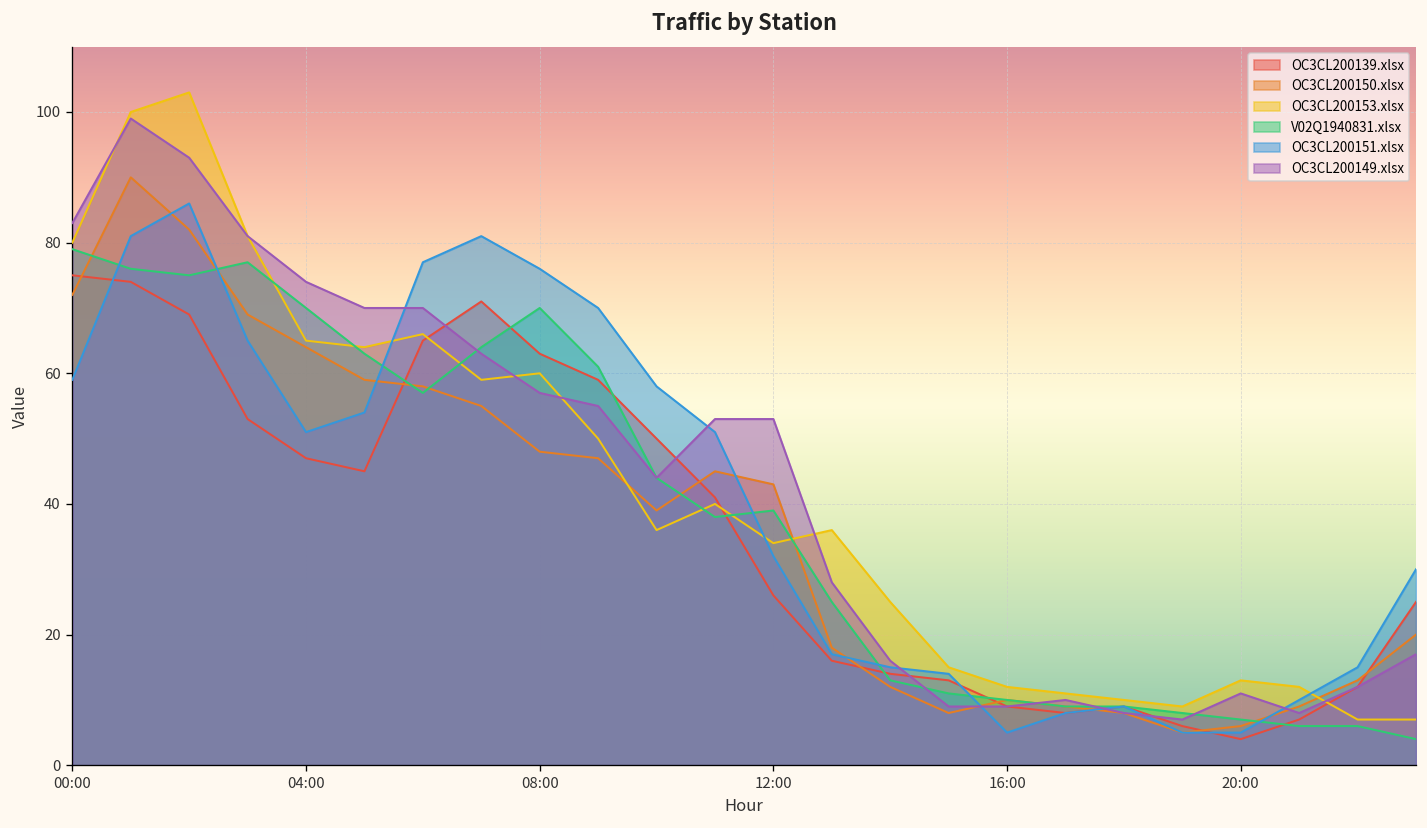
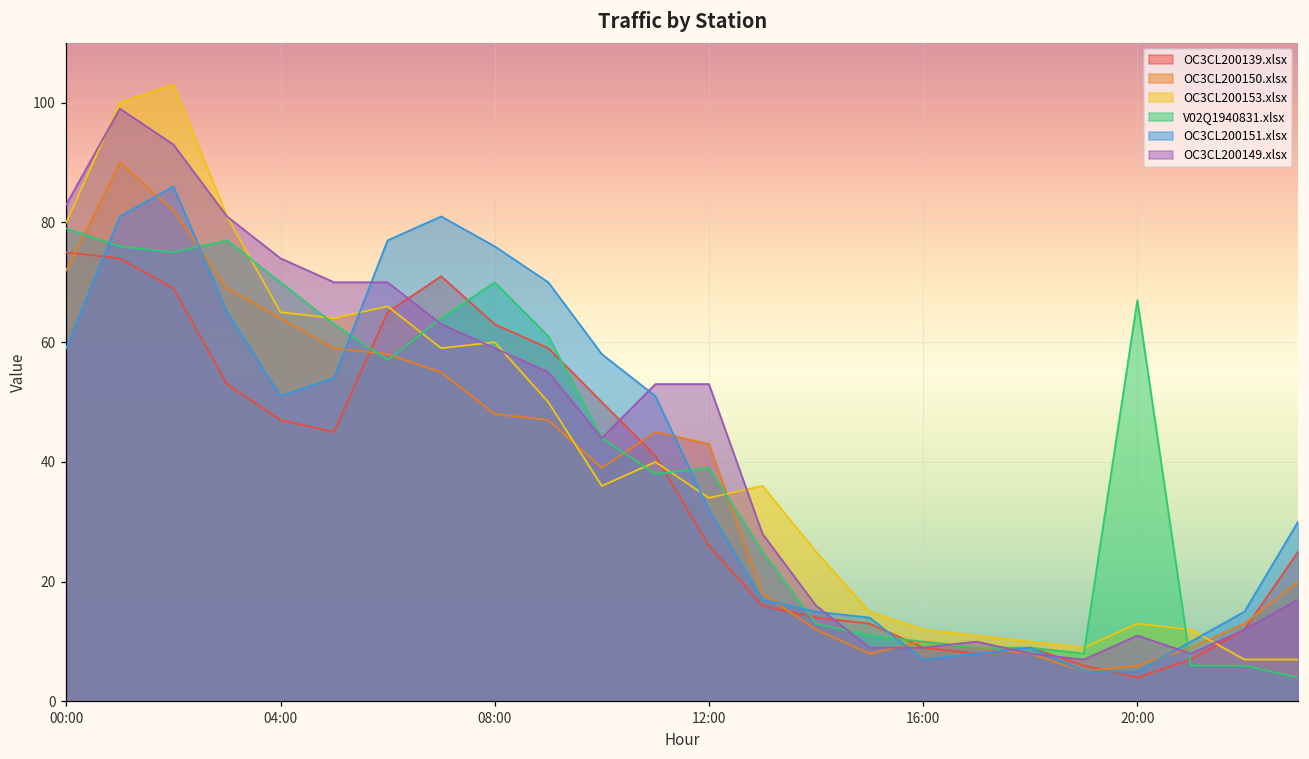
  {
    "V02Q1940831.xlsx": {
      "00:00": 79,
      "04:00": 70,
      "08:00": 70,
      "12:00": 39,
-     "20:00": 7
+     "20:00": 67
    },
    "OC3CL200151.xlsx": {
      "00:00": 59,
      "04:00": 51,
      "08:00": 76,
      "12:00": 32,
-     "16:00": 5,
+     "16:00": 7,
      "20:00": 5
    },
    "OC3CL200149.xlsx": {
      "00:00": 83,
      "04:00": 74,
-     "08:00": 57,
+     "08:00": 59,
      "12:00": 53,
      "20:00": 11
    }
  }
